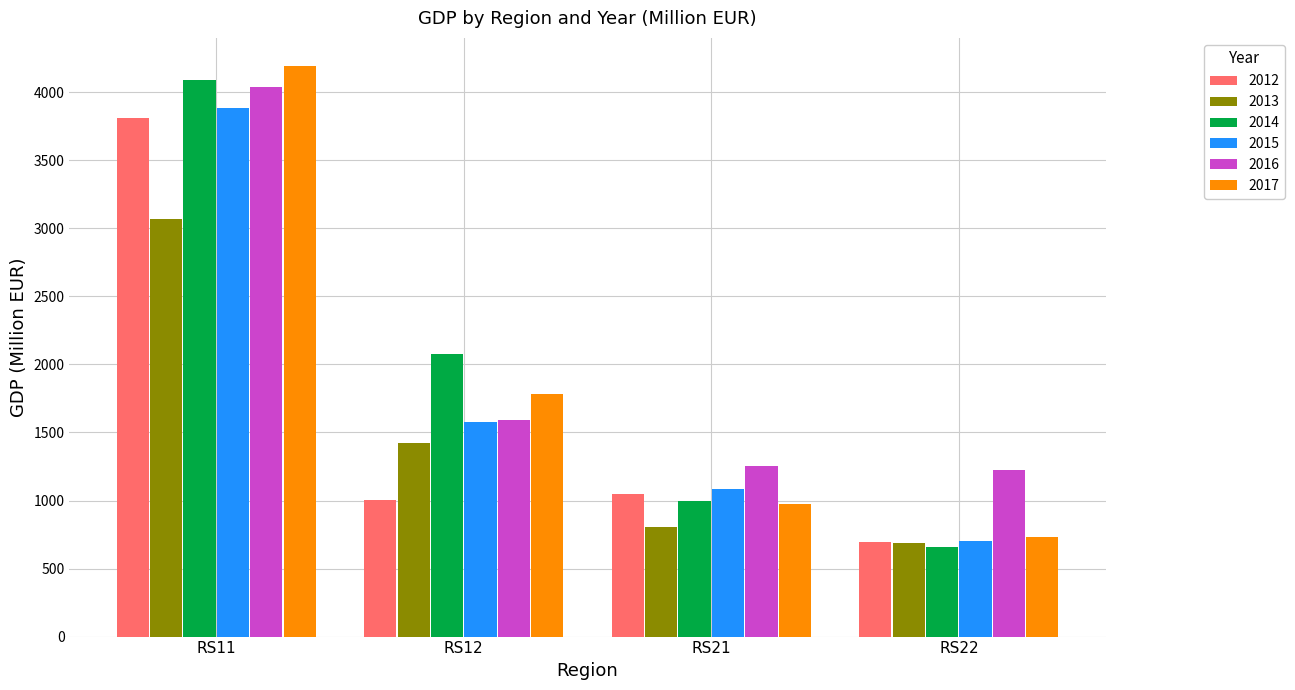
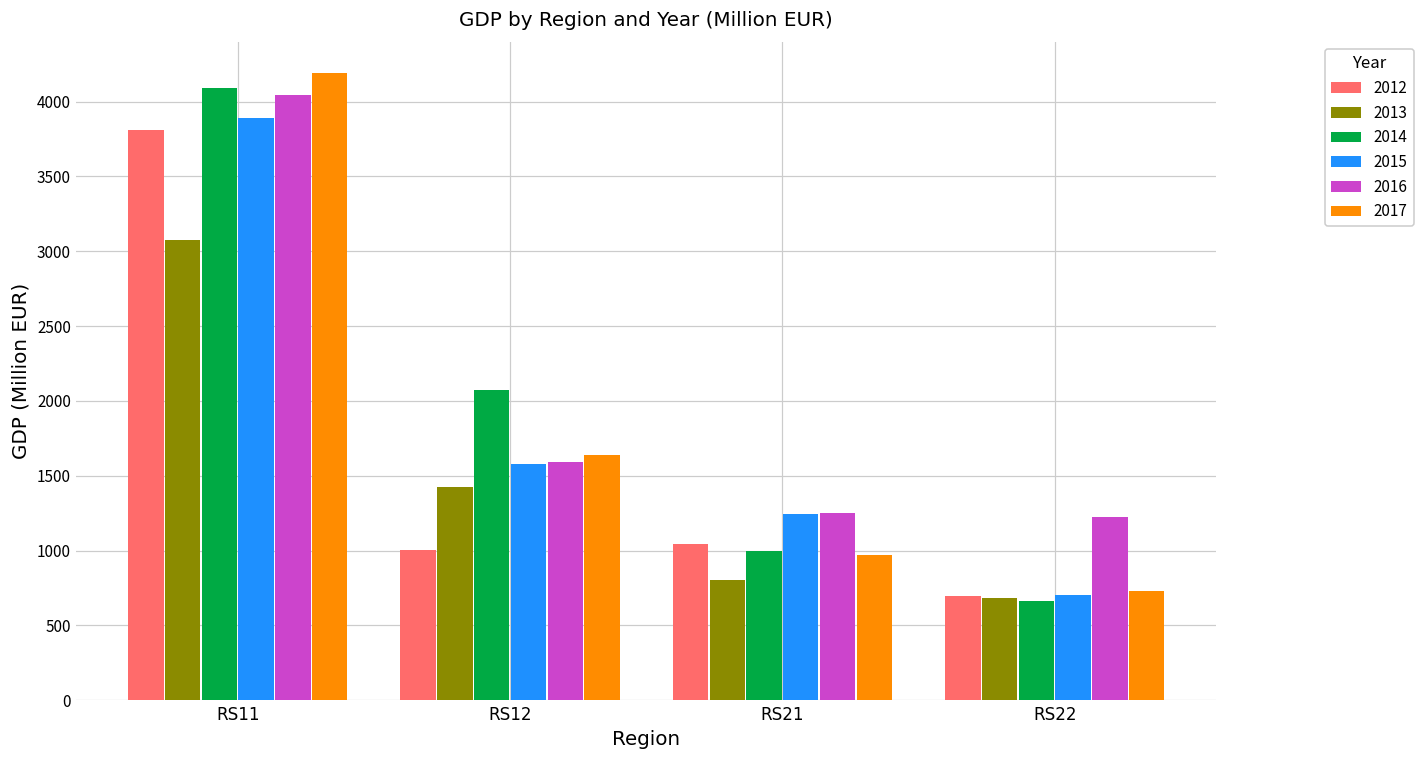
  {
    "2012": {
      "RS11": 3810,
      "RS12": 1000,
      "RS21": 1050,
      "RS22": 700
    },
    "2013": {
      "RS11": 3070,
      "RS12": 1420,
      "RS21": 810,
      "RS22": 690
    },
    "2014": {
      "RS11": 4090,
      "RS12": 2070,
      "RS21": 1000,
      "RS22": 660
    },
    "2015": {
      "RS11": 3890,
      "RS12": 1580,
-     "RS21": 1080,
+     "RS21": 1250,
      "RS22": 710
    },
    "2016": {
      "RS11": 4040,
      "RS12": 1590,
      "RS21": 1250,
      "RS22": 1220
    },
    "2017": {
      "RS11": 4190,
-     "RS12": 1780,
+     "RS12": 1640,
      "RS21": 970,
      "RS22": 730
    }
  }
